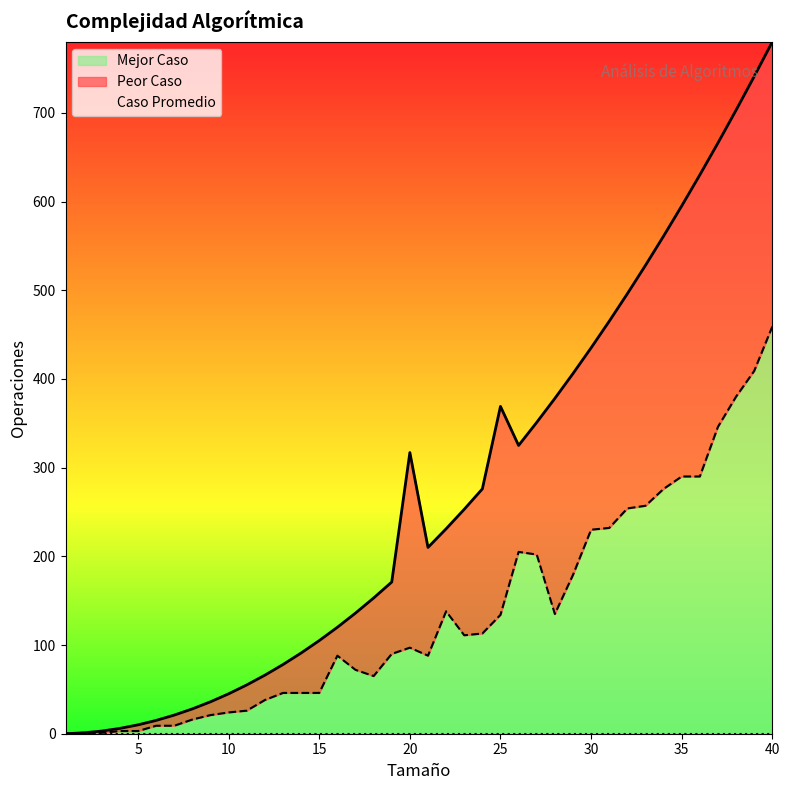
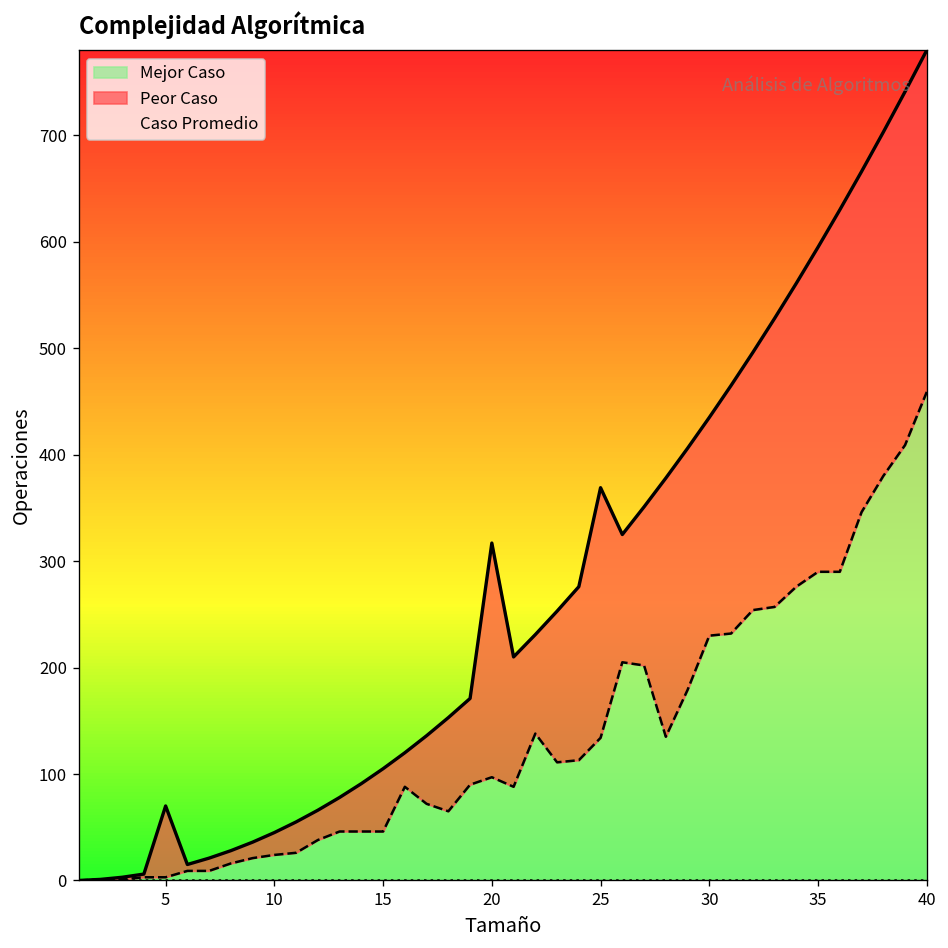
  {
    "Peor Caso": {
-     "5": 10,
+     "5": 70,
      "10": 50,
      "15": 110,
      "20": 320,
      "25": 370,
      "30": 440,
      "35": 600,
      "40": 780
    }
  }
